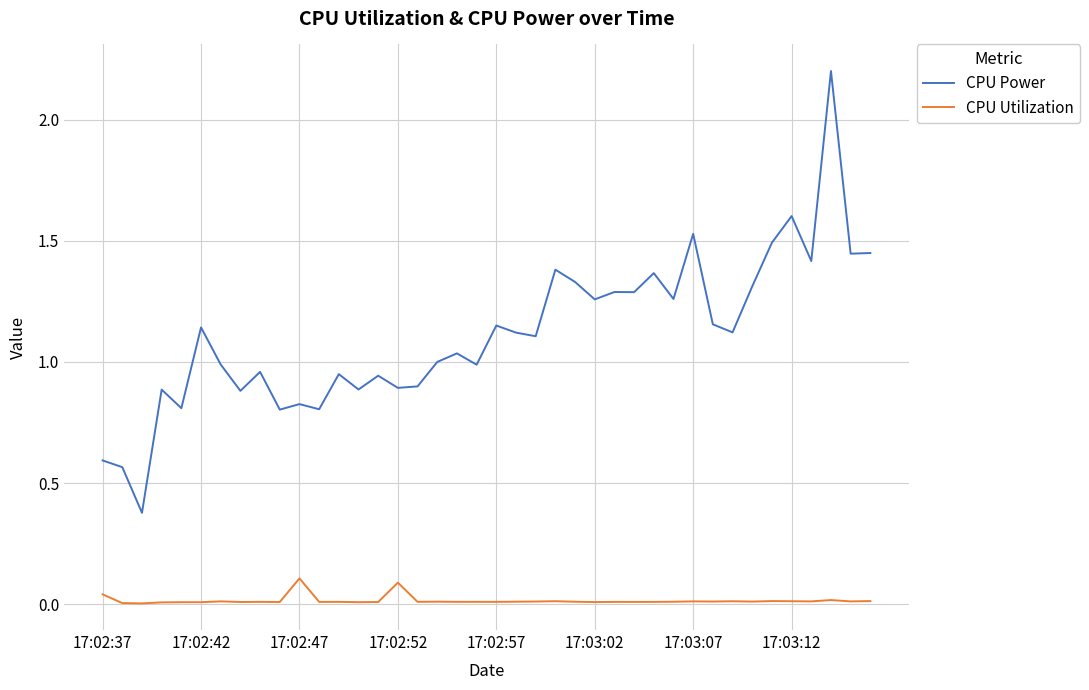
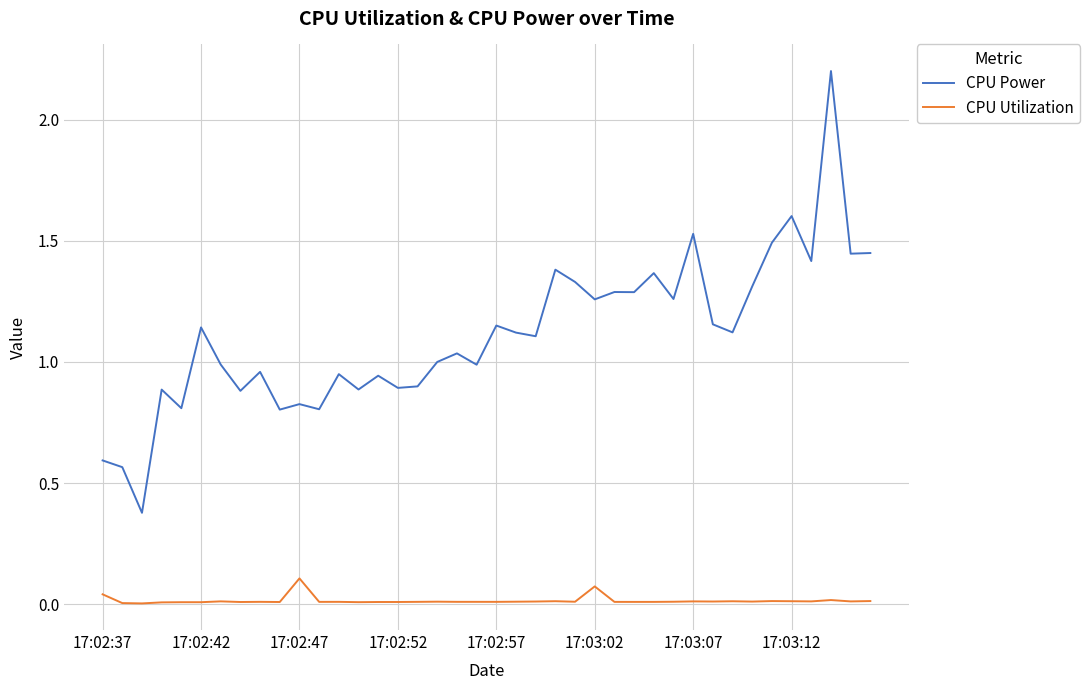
  {
    "CPU Power": {
      "17:02:37": 0.59,
      "17:02:42": 1.14,
      "17:02:47": 0.83,
      "17:02:52": 0.89,
      "17:02:57": 1.15,
      "17:03:02": 1.26,
      "17:03:07": 1.53,
      "17:03:12": 1.60
    },
    "CPU Utilization": {
      "17:02:37": 0.04,
      "17:02:42": 0.01,
      "17:02:47": 0.11,
-     "17:02:52": 0.09,
+     "17:02:52": 0.01,
      "17:02:57": 0.01,
-     "17:03:02": 0.01,
+     "17:03:02": 0.07,
      "17:03:07": 0.01,
      "17:03:12": 0.01
    }
  }
